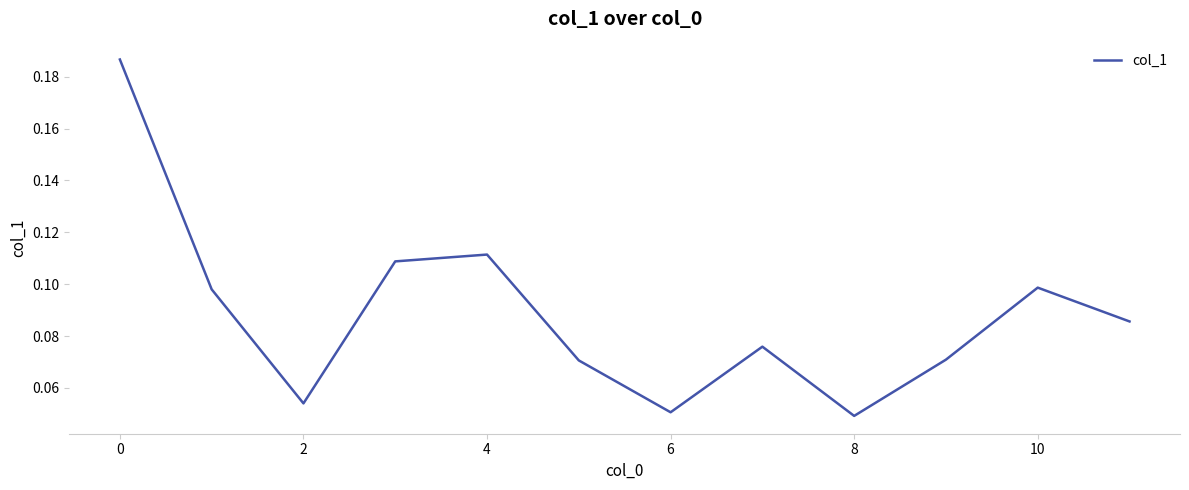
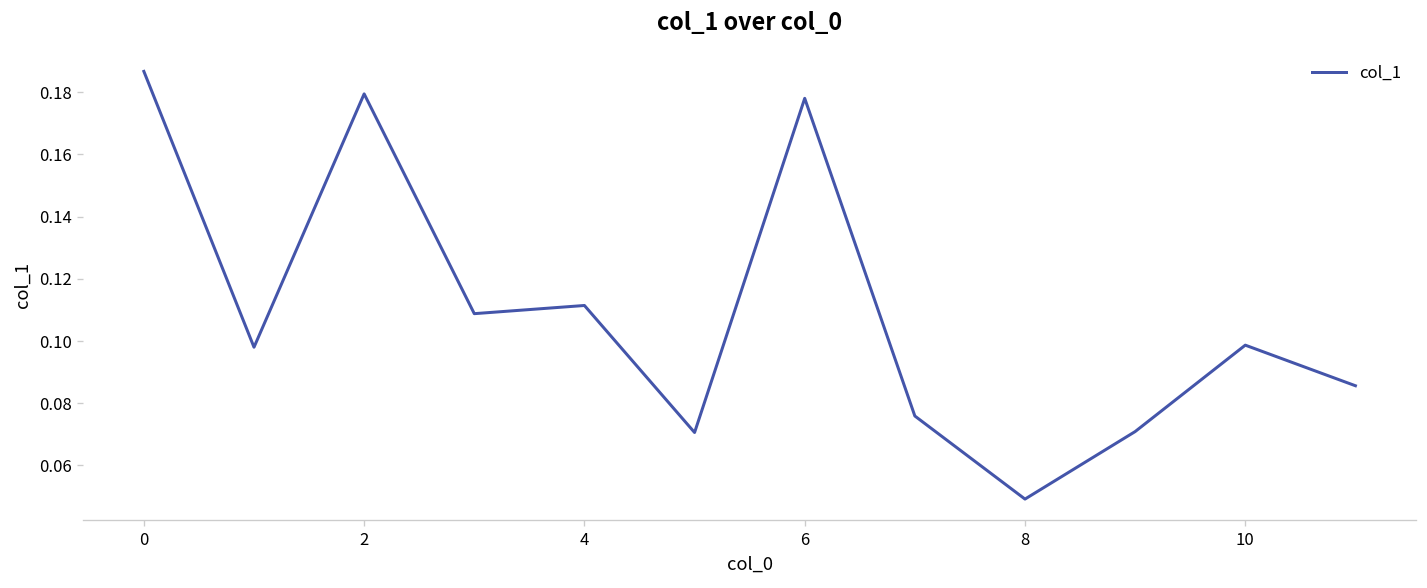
  {
    "0": 0.187,
-   "2": 0.054,
+   "2": 0.179,
    "4": 0.111,
-   "6": 0.051,
+   "6": 0.178,
    "8": 0.049,
    "10": 0.099
  }
